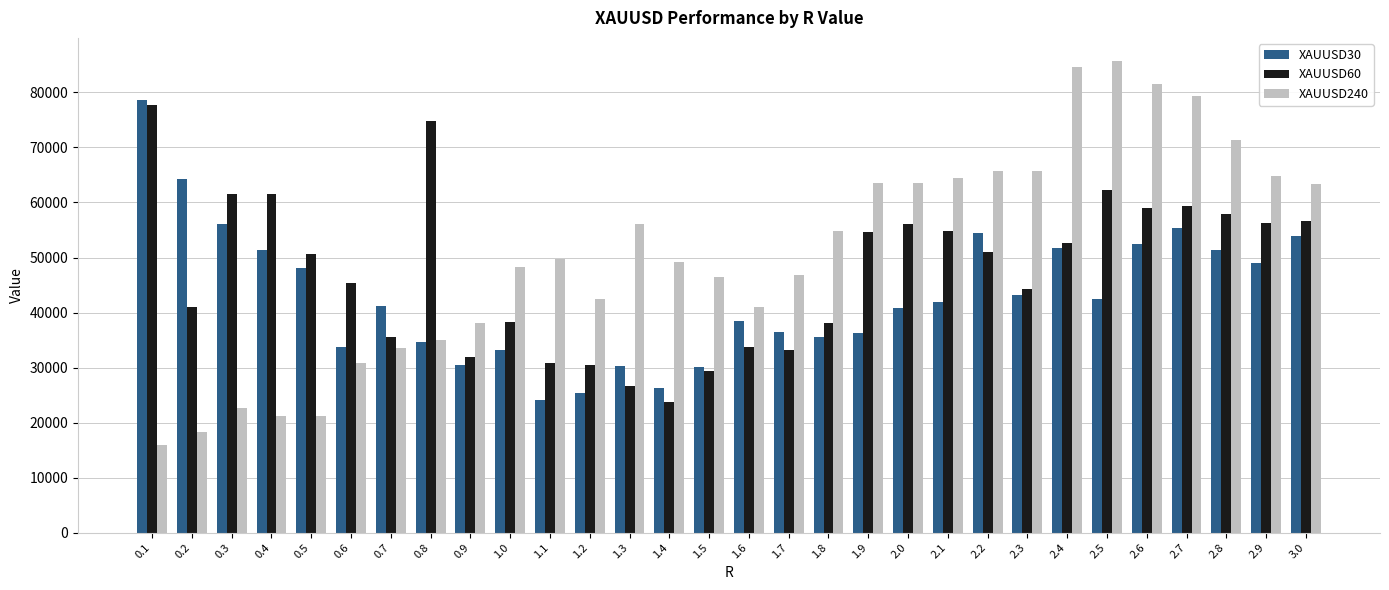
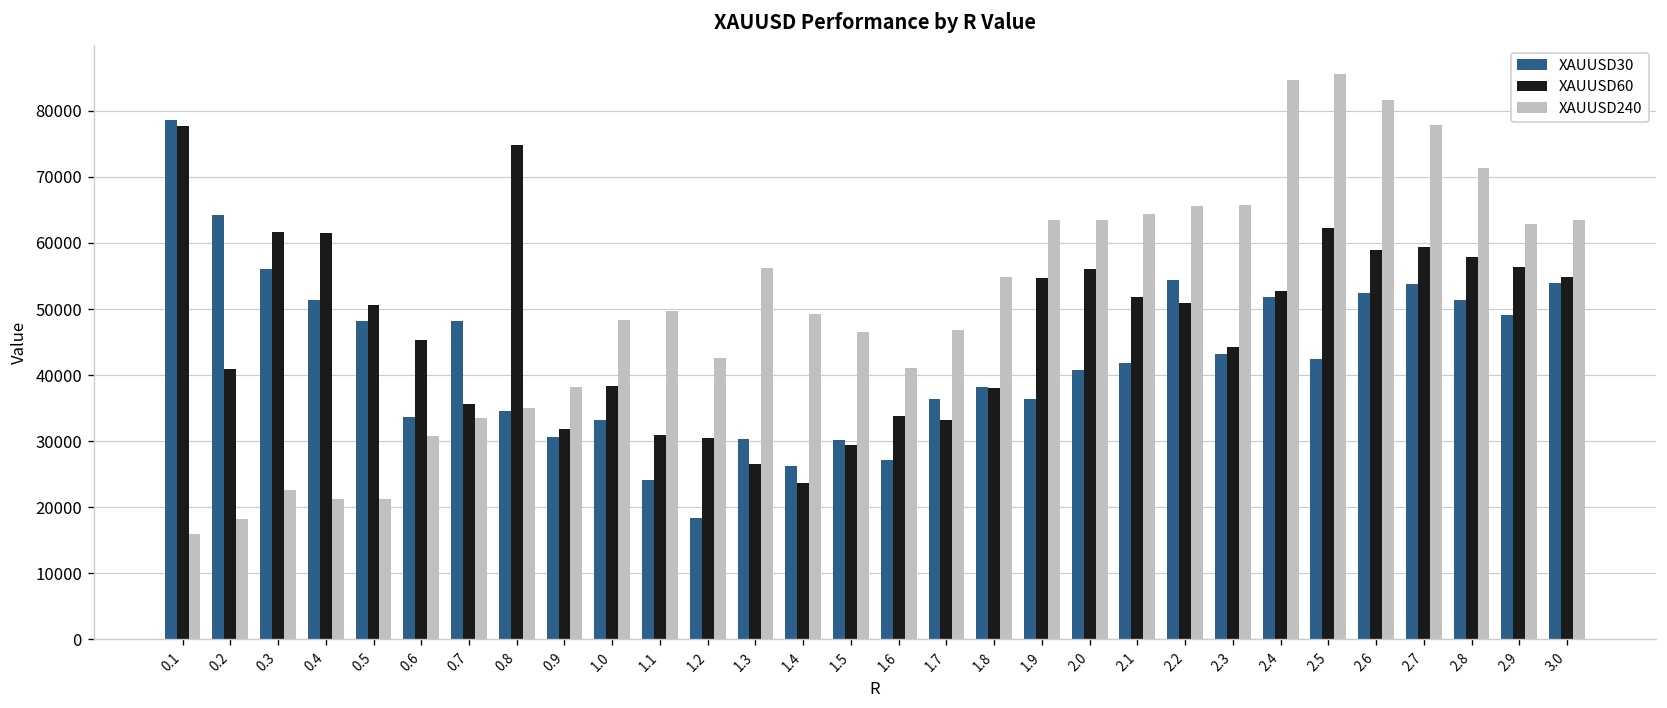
  {
    "XAUUSD30": {
      "0.1": 79000,
      "0.2": 64000,
      "0.3": 56000,
      "0.4": 51000,
      "0.5": 48000,
      "0.6": 34000,
-     "0.7": 41000,
+     "0.7": 48000,
      "0.8": 35000,
      "0.9": 31000,
      "1.0": 33000,
      "1.1": 24000,
-     "1.2": 25000,
+     "1.2": 18000,
      "1.3": 30000,
      "1.4": 26000,
      "1.5": 30000,
-     "1.6": 38000,
+     "1.6": 27000,
      "1.7": 36000,
-     "1.8": 36000,
+     "1.8": 38000,
      "1.9": 36000,
      "2.0": 41000,
      "2.1": 42000,
      "2.2": 54000,
      "2.3": 43000,
      "2.4": 52000,
      "2.5": 42000,
      "2.6": 52000,
-     "2.7": 55000,
+     "2.7": 54000,
      "2.8": 51000,
      "2.9": 49000,
      "3.0": 54000
    },
    "XAUUSD60": {
      "0.1": 78000,
      "0.2": 41000,
      "0.3": 62000,
      "0.4": 62000,
      "0.5": 51000,
      "0.6": 45000,
      "0.7": 36000,
      "0.8": 75000,
      "0.9": 32000,
      "1.0": 38000,
      "1.1": 31000,
      "1.2": 30000,
      "1.3": 27000,
      "1.4": 24000,
      "1.5": 29000,
      "1.6": 34000,
      "1.7": 33000,
      "1.8": 38000,
      "1.9": 55000,
      "2.0": 56000,
-     "2.1": 55000,
+     "2.1": 52000,
      "2.2": 51000,
      "2.3": 44000,
      "2.4": 53000,
      "2.5": 62000,
      "2.6": 59000,
      "2.7": 59000,
      "2.8": 58000,
      "2.9": 56000,
-     "3.0": 57000
+     "3.0": 55000
    },
    "XAUUSD240": {
      "0.1": 16000,
      "0.2": 18000,
      "0.3": 23000,
      "0.4": 21000,
      "0.5": 21000,
      "0.6": 31000,
      "0.7": 33000,
      "0.8": 35000,
      "0.9": 38000,
      "1.0": 48000,
      "1.1": 50000,
      "1.2": 43000,
      "1.3": 56000,
      "1.4": 49000,
      "1.5": 47000,
      "1.6": 41000,
      "1.7": 47000,
      "1.8": 55000,
      "1.9": 64000,
      "2.0": 64000,
      "2.1": 64000,
      "2.2": 66000,
      "2.3": 66000,
      "2.4": 85000,
      "2.5": 86000,
      "2.6": 82000,
-     "2.7": 79000,
+     "2.7": 78000,
      "2.8": 71000,
-     "2.9": 65000,
+     "2.9": 63000,
      "3.0": 63000
    }
  }
